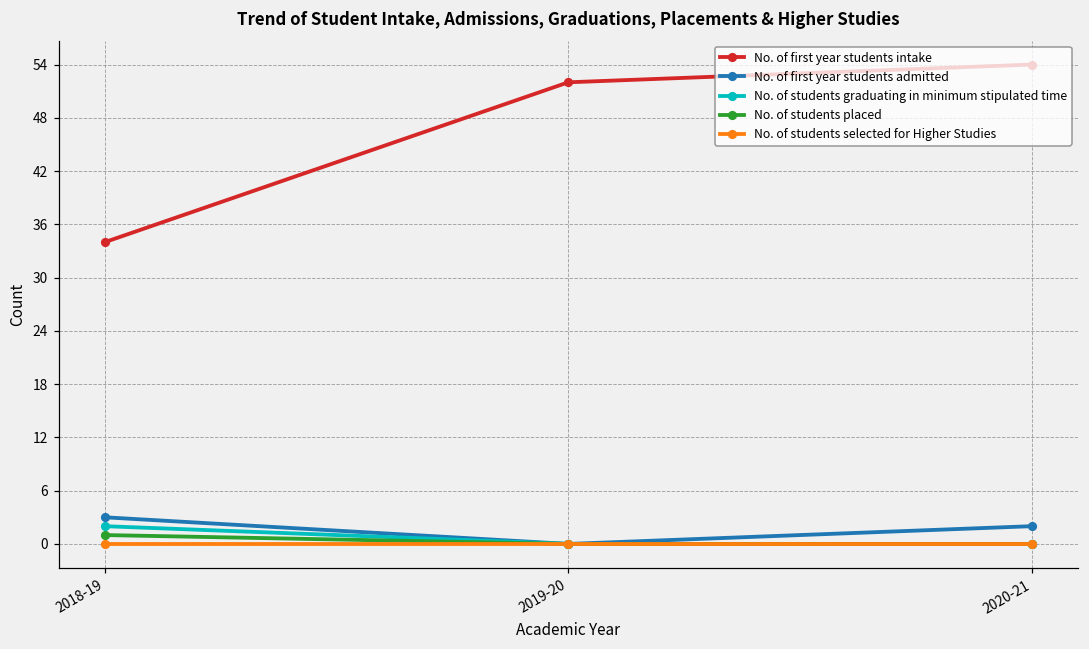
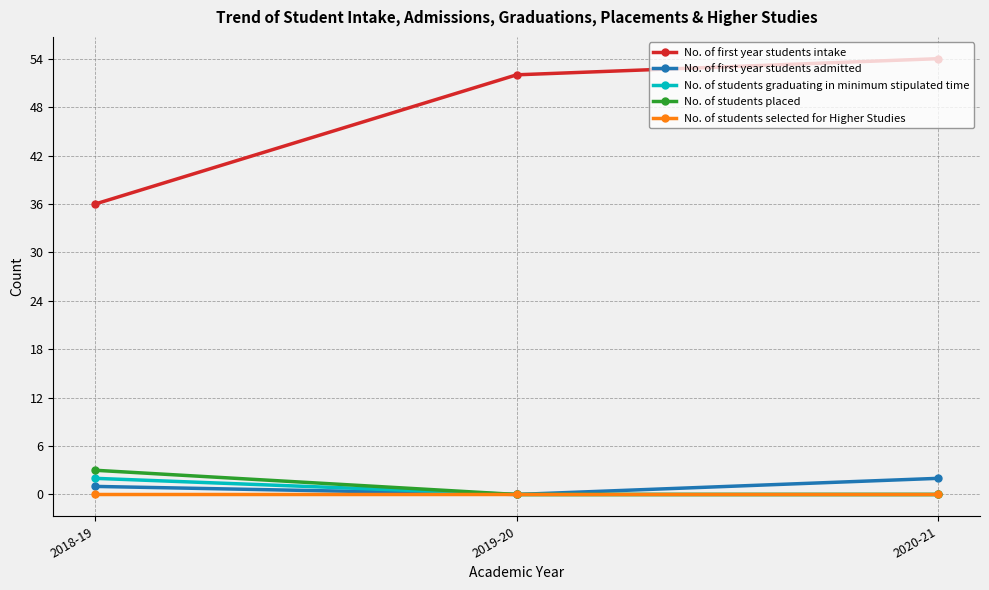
  {
    "No. of first year students intake": {
-     "2018-19": 34,
+     "2018-19": 36,
      "2019-20": 52
    },
    "No. of first year students admitted": {
-     "2018-19": 3,
+     "2018-19": 1,
      "2020-21": 2
    },
    "No. of students graduating in minimum stipulated time": {
      "2018-19": 2
    },
    "No. of students placed": {
-     "2018-19": 1
+     "2018-19": 3
    },
    "No. of students selected for Higher Studies": {
      "2018-19": 0
    }
  }
